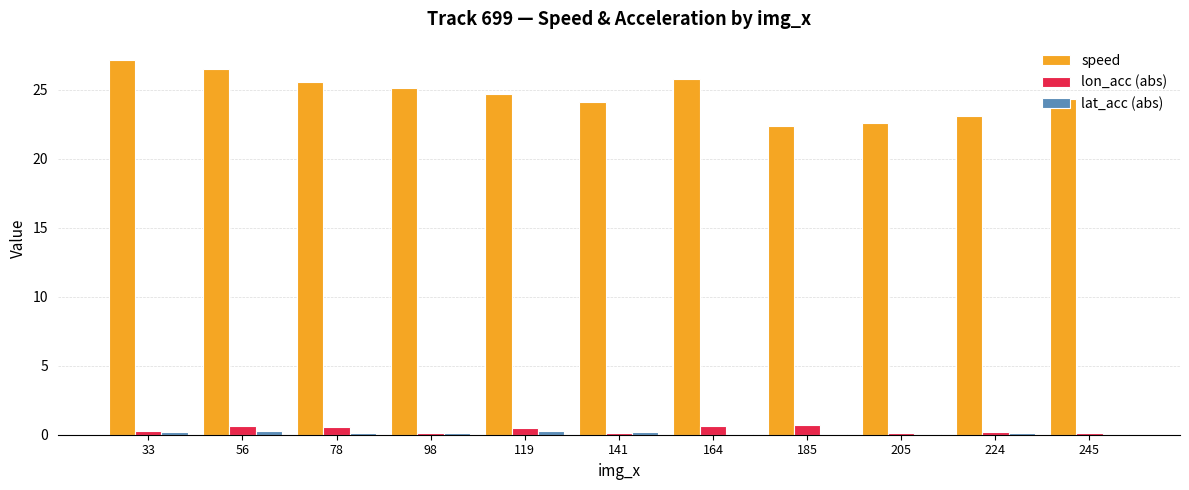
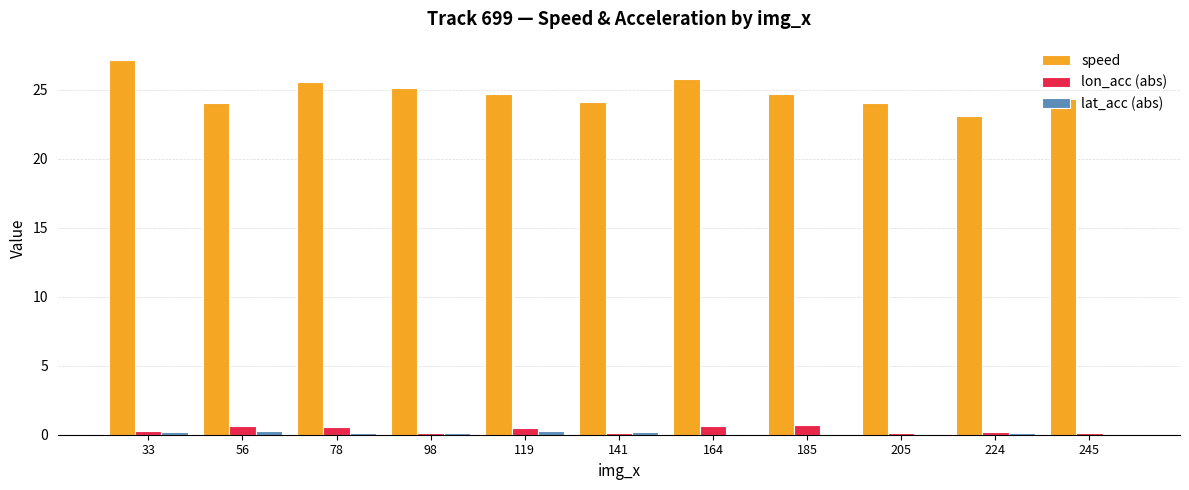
  {
    "speed": {
      "33": 27.1,
-     "56": 26.5,
+     "56": 24.0,
      "78": 25.5,
      "98": 25.1,
      "119": 24.7,
      "141": 24.1,
      "164": 25.7,
-     "185": 22.3,
-     "205": 22.6,
+     "185": 24.7,
+     "205": 24.0,
      "224": 23.1,
      "245": 24.3
    },
    "lon_acc (abs)": {
      "33": 0.3,
      "56": 0.7,
      "78": 0.6,
      "119": 0.5,
      "164": 0.7,
      "185": 0.7
    },
    "lat_acc (abs)": {
      "56": 0.2,
      "119": 0.3,
      "141": 0.2
    }
  }
